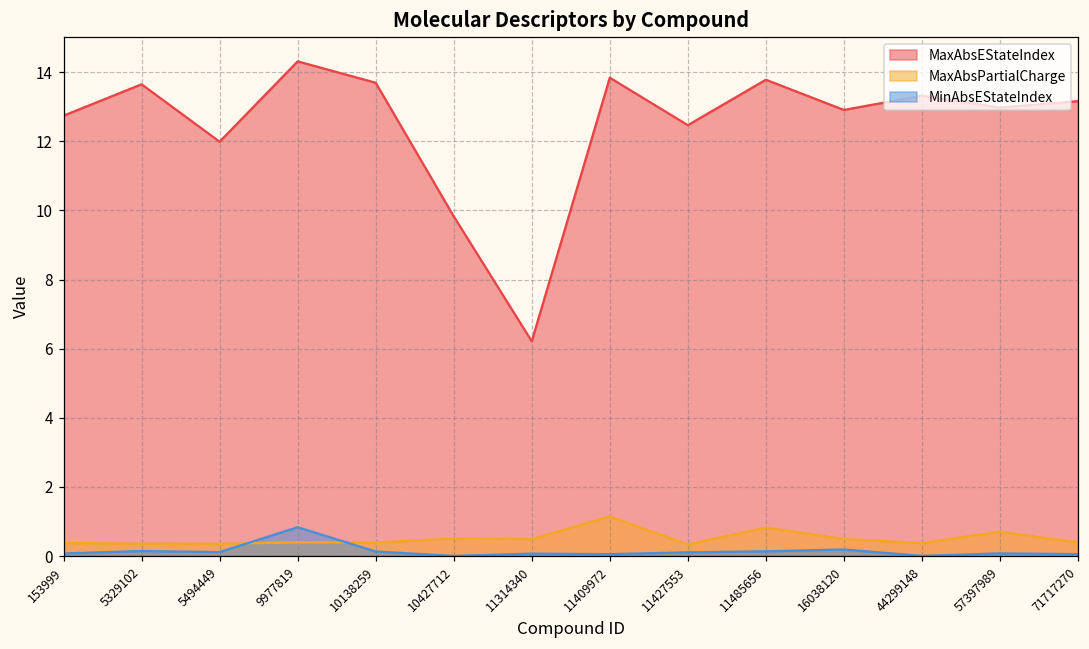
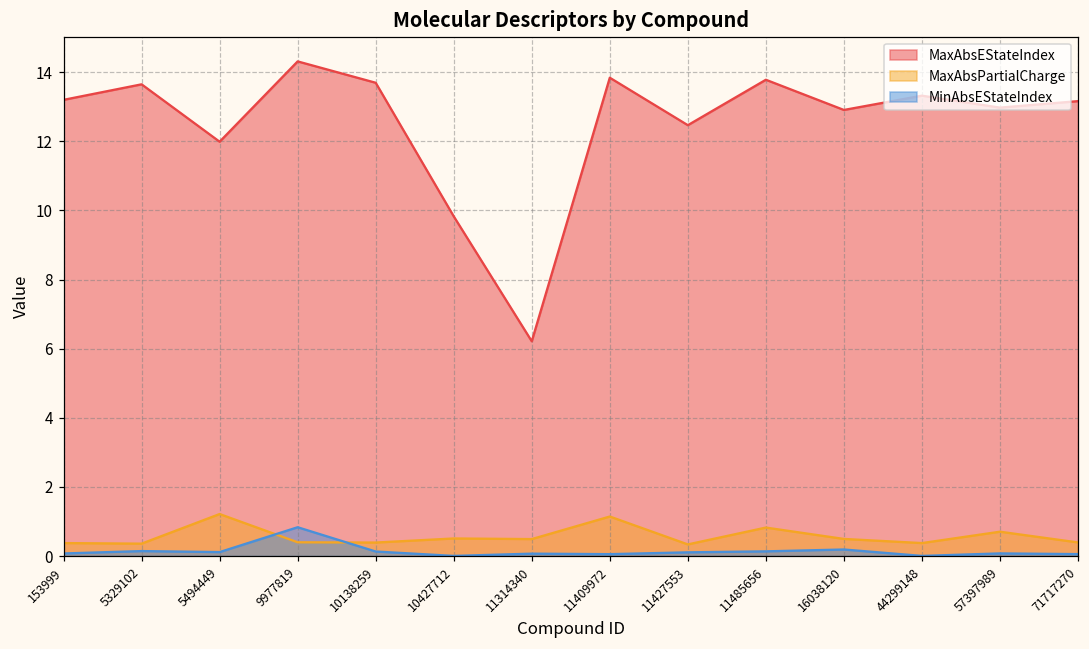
  {
    "MaxAbsEStateIndex": {
-     "153999": 12.7,
+     "153999": 13.2,
      "5329102": 13.7,
      "5494449": 12.0,
      "9977819": 14.3,
      "10138259": 13.7,
      "10427712": 9.8,
      "11314340": 6.2,
      "11409972": 13.8,
      "11427553": 12.5,
      "11485656": 13.8,
      "16038120": 12.9,
      "71717270": 13.2
    },
    "MaxAbsPartialCharge": {
      "153999": 0.4,
      "5329102": 0.4,
-     "5494449": 0.4,
+     "5494449": 1.2,
      "9977819": 0.4,
      "10138259": 0.4,
      "10427712": 0.5,
      "11314340": 0.5,
      "11409972": 1.1,
      "11427553": 0.3,
      "11485656": 0.8,
      "16038120": 0.5,
      "44299148": 0.4,
      "57397989": 0.7,
      "71717270": 0.4
    },
    "MinAbsEStateIndex": {
      "153999": 0.1,
      "5329102": 0.1,
      "5494449": 0.1,
      "9977819": 0.8,
      "10138259": 0.1,
      "10427712": 0.0,
      "11314340": 0.1,
      "11409972": 0.1,
      "11427553": 0.1,
      "11485656": 0.1,
      "16038120": 0.2,
      "44299148": 0.0,
      "57397989": 0.1,
      "71717270": 0.1
    }
  }
